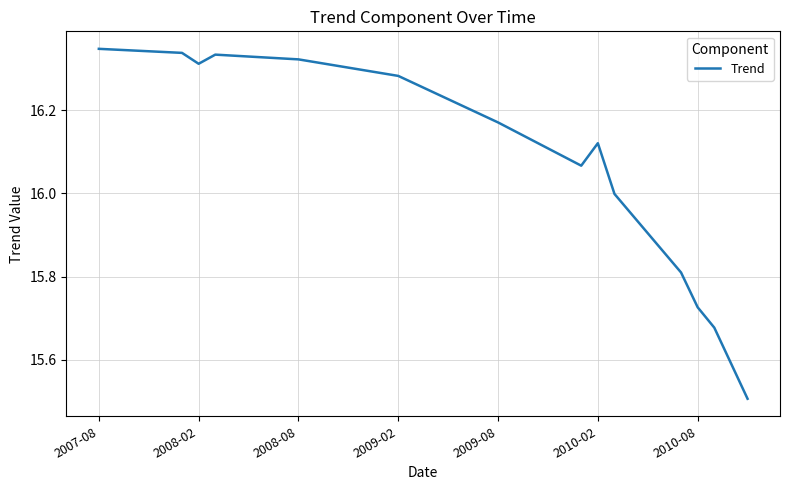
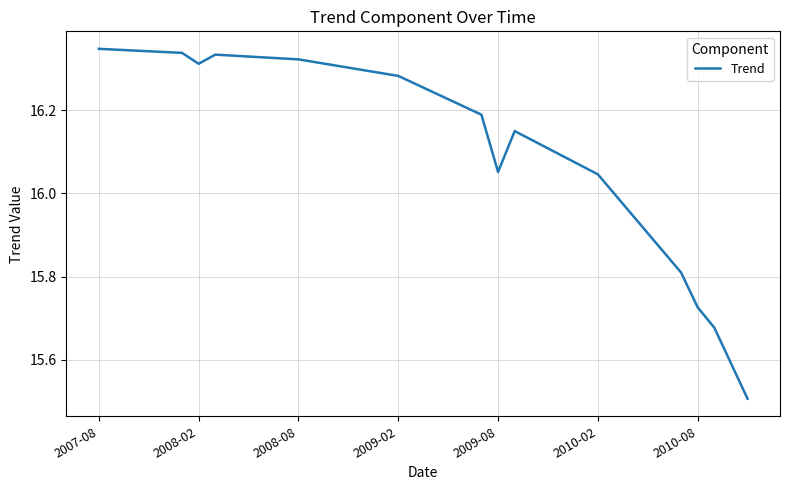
  {
    "2007-08": 16.35,
    "2008-02": 16.31,
    "2008-08": 16.32,
    "2009-02": 16.28,
-   "2009-08": 16.17,
-   "2010-02": 16.12,
+   "2009-08": 16.05,
+   "2010-02": 16.05,
    "2010-08": 15.73
  }
